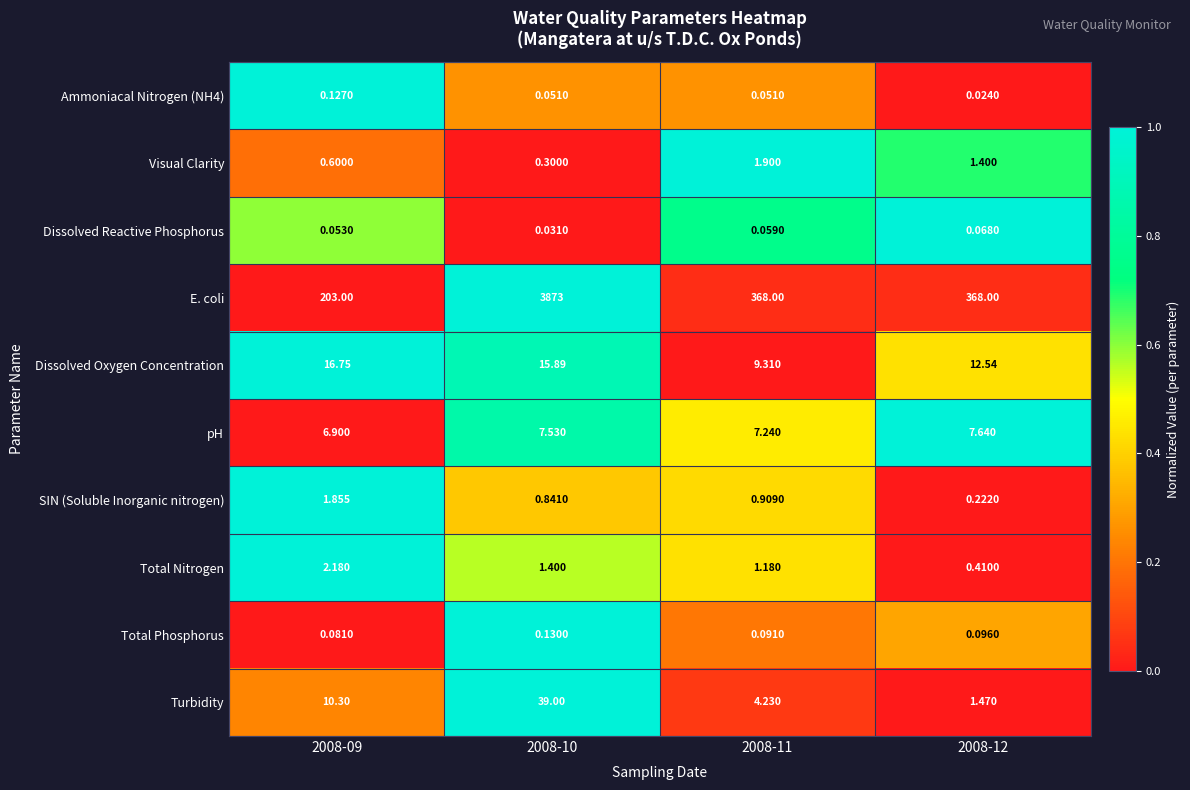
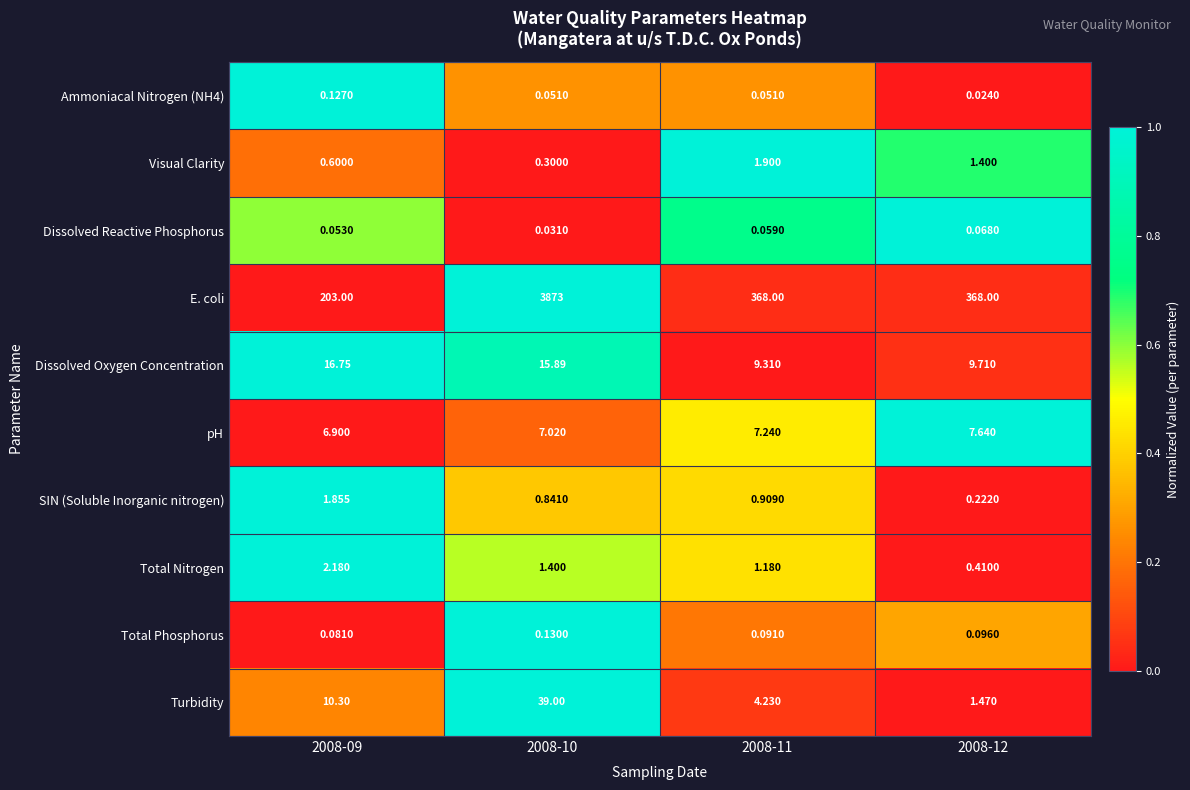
  {
    "Ammoniacal Nitrogen (NH4)": {
      "2008-09": 0.1270,
      "2008-10": 0.0510,
      "2008-11": 0.0510,
      "2008-12": 0.0240
    },
    "Visual Clarity": {
      "2008-09": 0.6000,
      "2008-10": 0.3000,
      "2008-11": 1.900,
      "2008-12": 1.400
    },
    "Dissolved Reactive Phosphorus": {
      "2008-09": 0.0530,
      "2008-10": 0.0310,
      "2008-11": 0.0590,
      "2008-12": 0.0680
    },
    "E. coli": {
      "2008-09": 203.00,
      "2008-10": 3873,
      "2008-11": 368.00,
      "2008-12": 368.00
    },
    "Dissolved Oxygen Concentration": {
      "2008-09": 16.75,
      "2008-10": 15.89,
      "2008-11": 9.310,
-     "2008-12": 12.54
+     "2008-12": 9.710
    },
    "pH": {
      "2008-09": 6.900,
-     "2008-10": 7.530,
+     "2008-10": 7.020,
      "2008-11": 7.240,
      "2008-12": 7.640
    },
    "SIN (Soluble Inorganic nitrogen)": {
      "2008-09": 1.855,
      "2008-10": 0.8410,
      "2008-11": 0.9090,
      "2008-12": 0.2220
    },
    "Total Nitrogen": {
      "2008-09": 2.180,
      "2008-10": 1.400,
      "2008-11": 1.180,
      "2008-12": 0.4100
    },
    "Total Phosphorus": {
      "2008-09": 0.0810,
      "2008-10": 0.1300,
      "2008-11": 0.0910,
      "2008-12": 0.0960
    },
    "Turbidity": {
      "2008-09": 10.30,
      "2008-10": 39.00,
      "2008-11": 4.230,
      "2008-12": 1.470
    }
  }
